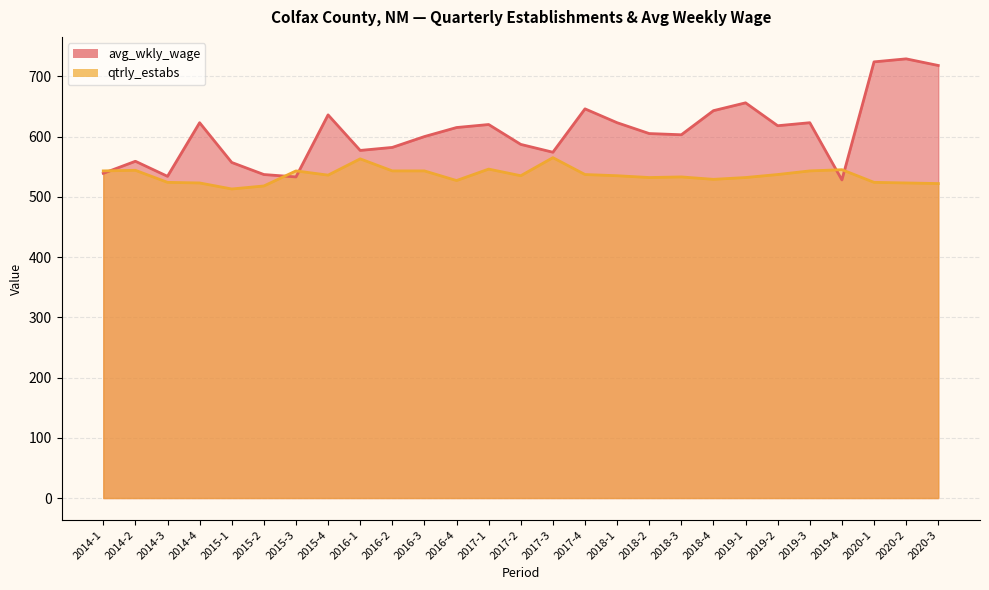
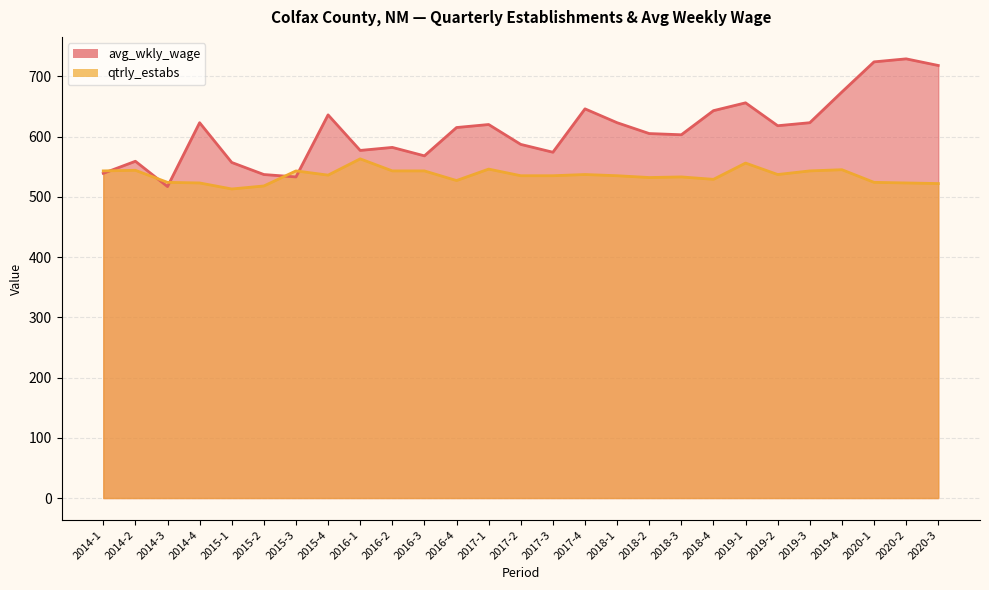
  {
    "avg_wkly_wage": {
      "2014-2": 560,
-     "2014-3": 530,
+     "2014-3": 520,
      "2014-4": 620,
      "2015-1": 560,
      "2015-2": 540,
      "2015-3": 530,
      "2015-4": 640,
      "2016-1": 580,
      "2016-2": 580,
-     "2016-3": 600,
+     "2016-3": 570,
      "2016-4": 620,
      "2017-1": 620,
      "2017-2": 590,
      "2017-3": 570,
      "2017-4": 650,
      "2018-1": 620,
      "2018-2": 610,
      "2018-3": 600,
      "2018-4": 640,
      "2019-1": 660,
      "2019-2": 620,
      "2019-3": 620,
-     "2019-4": 530,
+     "2019-4": 670,
      "2020-1": 720,
      "2020-2": 730,
      "2020-3": 720
    },
    "qtrly_estabs": {
      "2014-2": 540,
      "2014-3": 520,
      "2014-4": 520,
      "2015-1": 510,
      "2015-2": 520,
      "2015-3": 540,
      "2015-4": 540,
      "2016-1": 560,
      "2016-2": 540,
      "2016-3": 540,
      "2016-4": 530,
      "2017-1": 550,
      "2017-2": 540,
-     "2017-3": 570,
+     "2017-3": 540,
      "2017-4": 540,
      "2018-1": 540,
      "2018-2": 530,
      "2018-3": 530,
      "2018-4": 530,
-     "2019-1": 530,
+     "2019-1": 560,
      "2019-2": 540,
      "2019-3": 540,
      "2019-4": 550,
      "2020-1": 520,
      "2020-2": 520,
      "2020-3": 520
    }
  }
